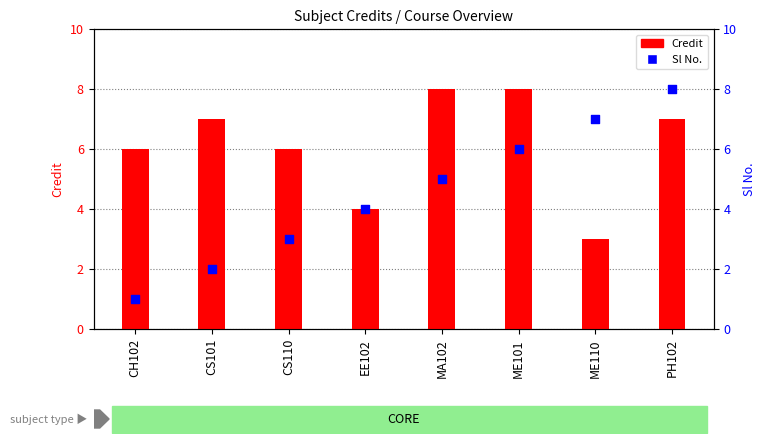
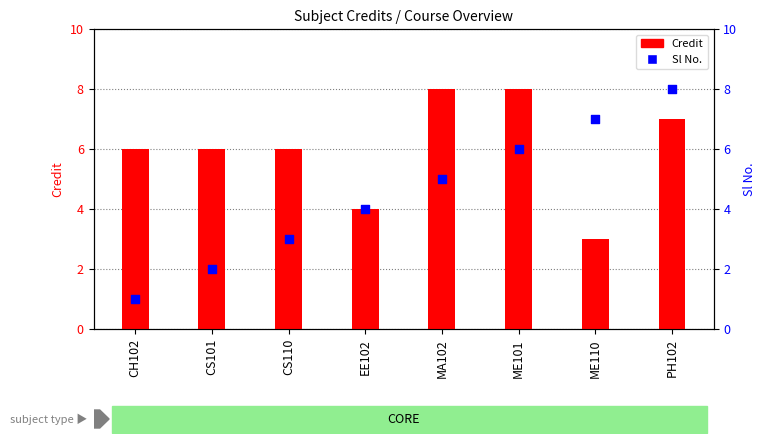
  {
    "Credit": {
      "CH102": 6,
-     "CS101": 7,
+     "CS101": 6,
      "CS110": 6,
      "EE102": 4,
      "MA102": 8,
      "ME101": 8,
      "ME110": 3,
      "PH102": 7
    }
  }
